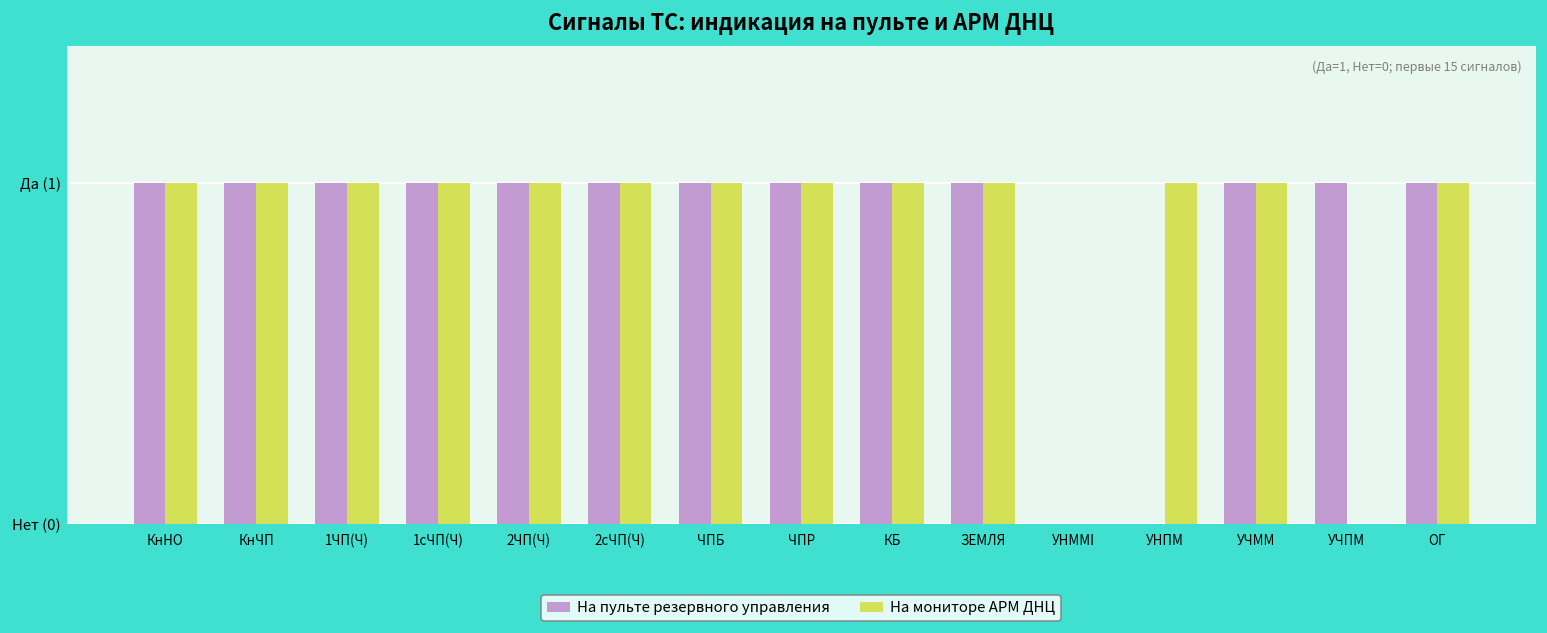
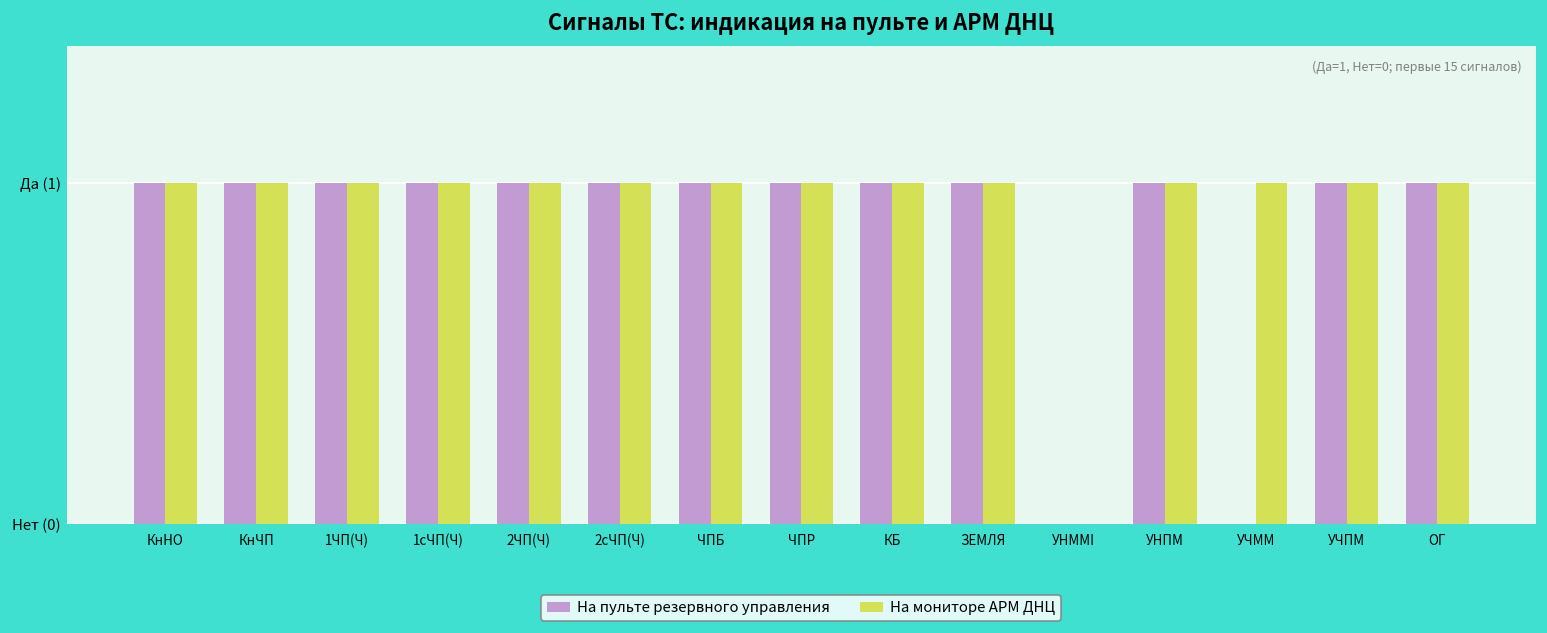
  {
    "На пульте резервного управления": {
      "КнНО": "Да (1)",
      "КнЧП": "Да (1)",
      "1ЧП(Ч)": "Да (1)",
      "1сЧП(Ч)": "Да (1)",
      "2ЧП(Ч)": "Да (1)",
      "2сЧП(Ч)": "Да (1)",
      "ЧПБ": "Да (1)",
      "ЧПР": "Да (1)",
      "КБ": "Да (1)",
      "ЗЕМЛЯ": "Да (1)",
      "УНММI": "Да (0)",
-     "УНПМ": "Да (0)",
-     "УЧММ": "Да (1)",
+     "УНПМ": "Да (1)",
+     "УЧММ": "Да (0)",
      "УЧПМ": "Да (1)",
      "ОГ": "Да (1)"
    },
    "На мониторе АРМ ДНЦ": {
      "КнНО": "Да (1)",
      "КнЧП": "Да (1)",
      "1ЧП(Ч)": "Да (1)",
      "1сЧП(Ч)": "Да (1)",
      "2ЧП(Ч)": "Да (1)",
      "2сЧП(Ч)": "Да (1)",
      "ЧПБ": "Да (1)",
      "ЧПР": "Да (1)",
      "КБ": "Да (1)",
      "ЗЕМЛЯ": "Да (1)",
      "УНММI": "Да (0)",
      "УНПМ": "Да (1)",
      "УЧММ": "Да (1)",
-     "УЧПМ": "Да (0)",
+     "УЧПМ": "Да (1)",
      "ОГ": "Да (1)"
    }
  }
